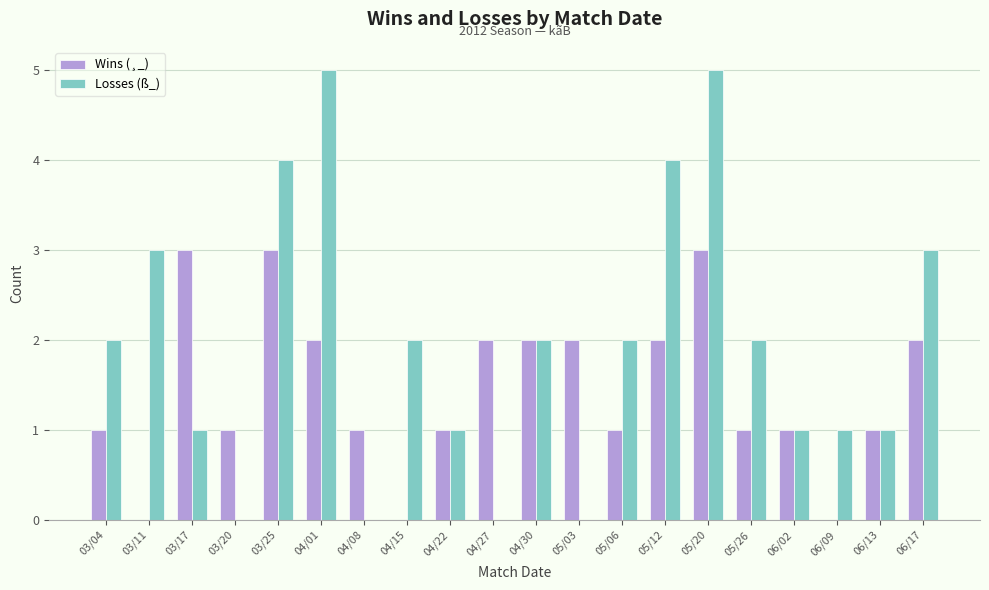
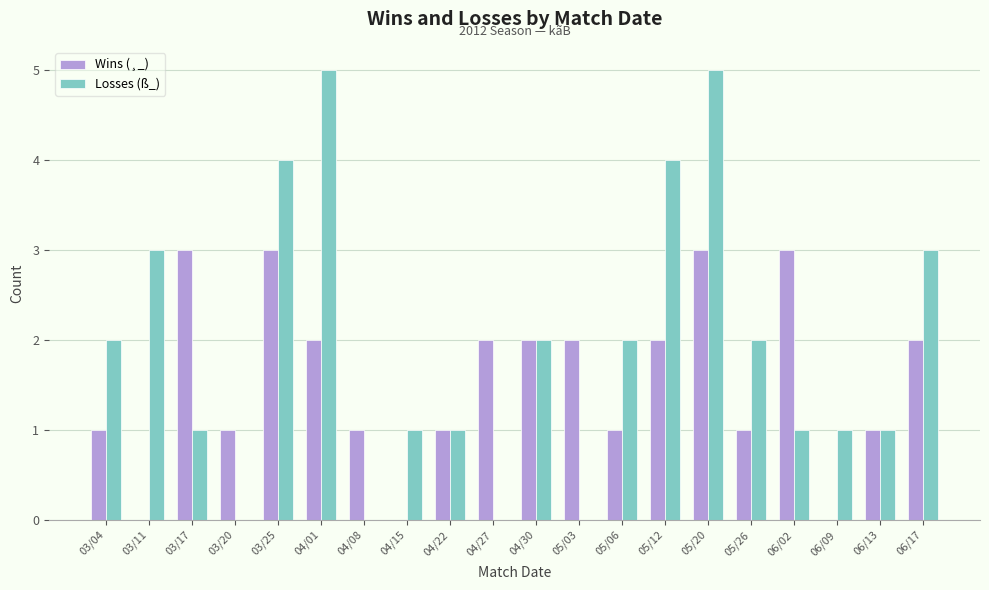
  {
    "Wins (¸_)": {
      "03/04": 1,
      "03/11": 0,
      "03/17": 3,
      "03/20": 1,
      "03/25": 3,
      "04/01": 2,
      "04/08": 1,
      "04/15": 0,
      "04/22": 1,
      "04/27": 2,
      "04/30": 2,
      "05/03": 2,
      "05/06": 1,
      "05/12": 2,
      "05/20": 3,
      "05/26": 1,
-     "06/02": 1,
+     "06/02": 3,
      "06/09": 0,
      "06/13": 1,
      "06/17": 2
    },
    "Losses (ß_)": {
      "03/04": 2,
      "03/11": 3,
      "03/17": 1,
      "03/20": 0,
      "03/25": 4,
      "04/01": 5,
      "04/08": 0,
-     "04/15": 2,
+     "04/15": 1,
      "04/22": 1,
      "04/27": 0,
      "04/30": 2,
      "05/03": 0,
      "05/06": 2,
      "05/12": 4,
      "05/20": 5,
      "05/26": 2,
      "06/02": 1,
      "06/09": 1,
      "06/13": 1,
      "06/17": 3
    }
  }
